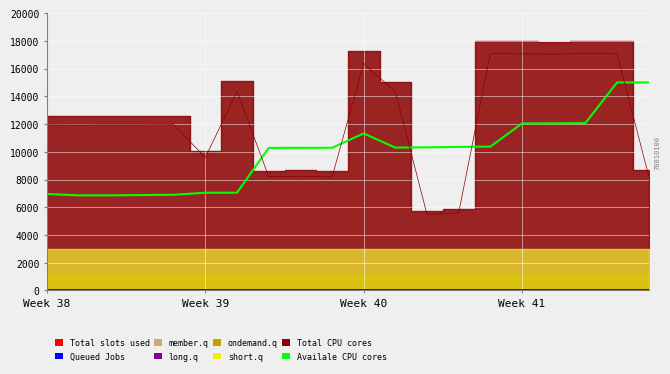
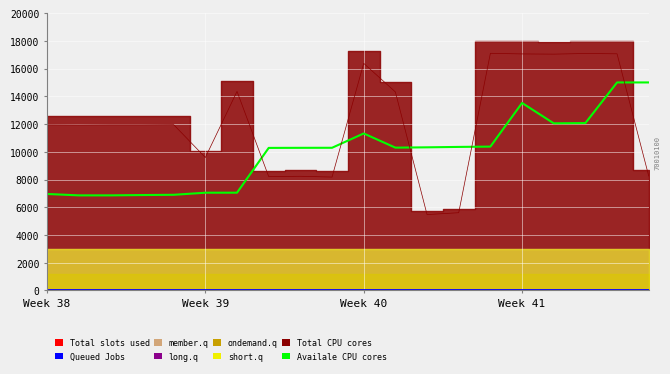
  {
    "Availale CPU cores": {
      "Week 38": 7000,
      "Week 39": 7000,
      "Week 40": 11300,
-     "Week 41": 12000
+     "Week 41": 13500
    },
    "Queued Jobs": {
      "Week 39": 0,
      "Week 40": 0,
      "Week 41": 0
    }
  }
